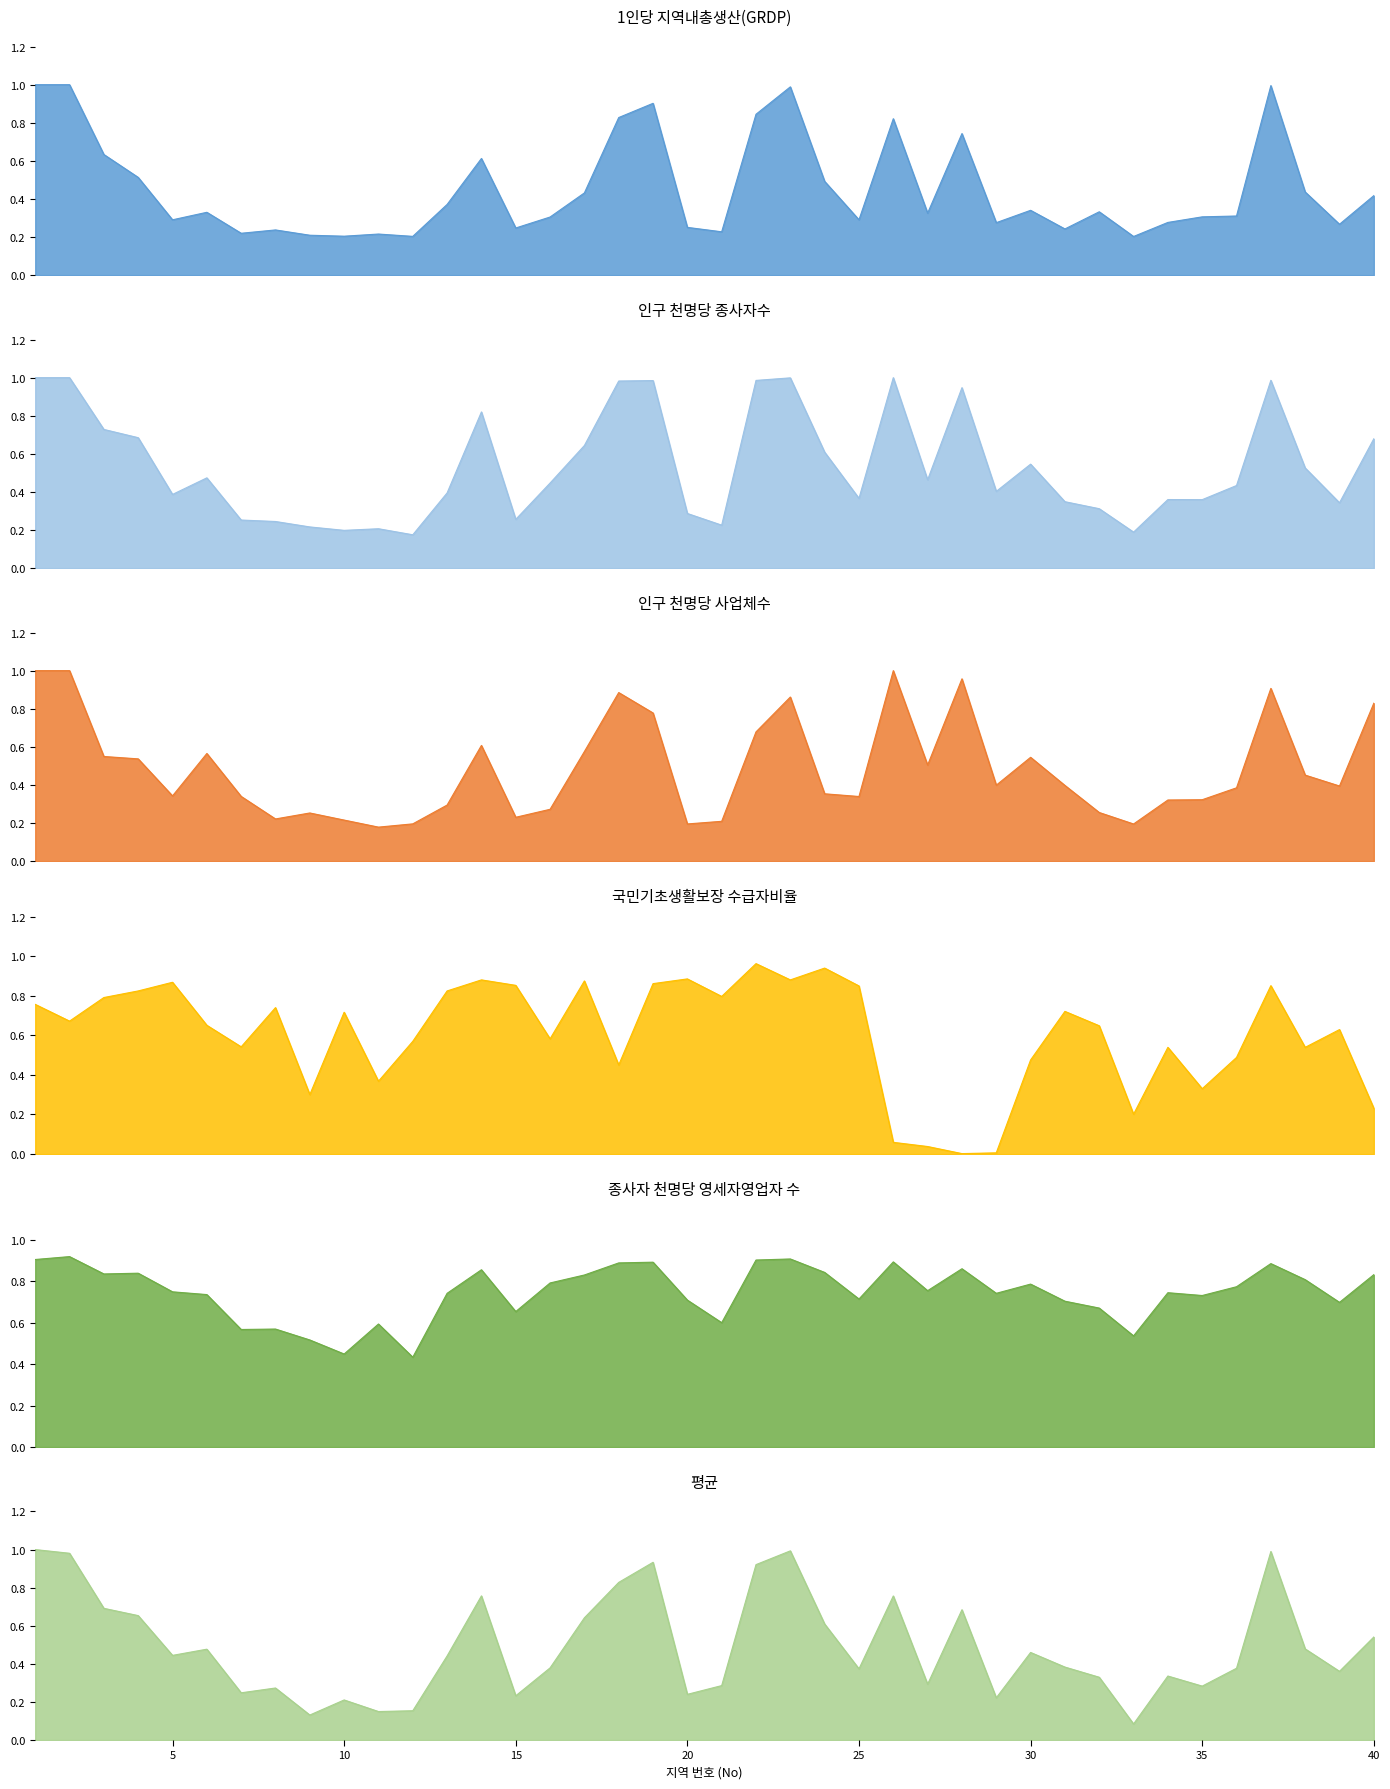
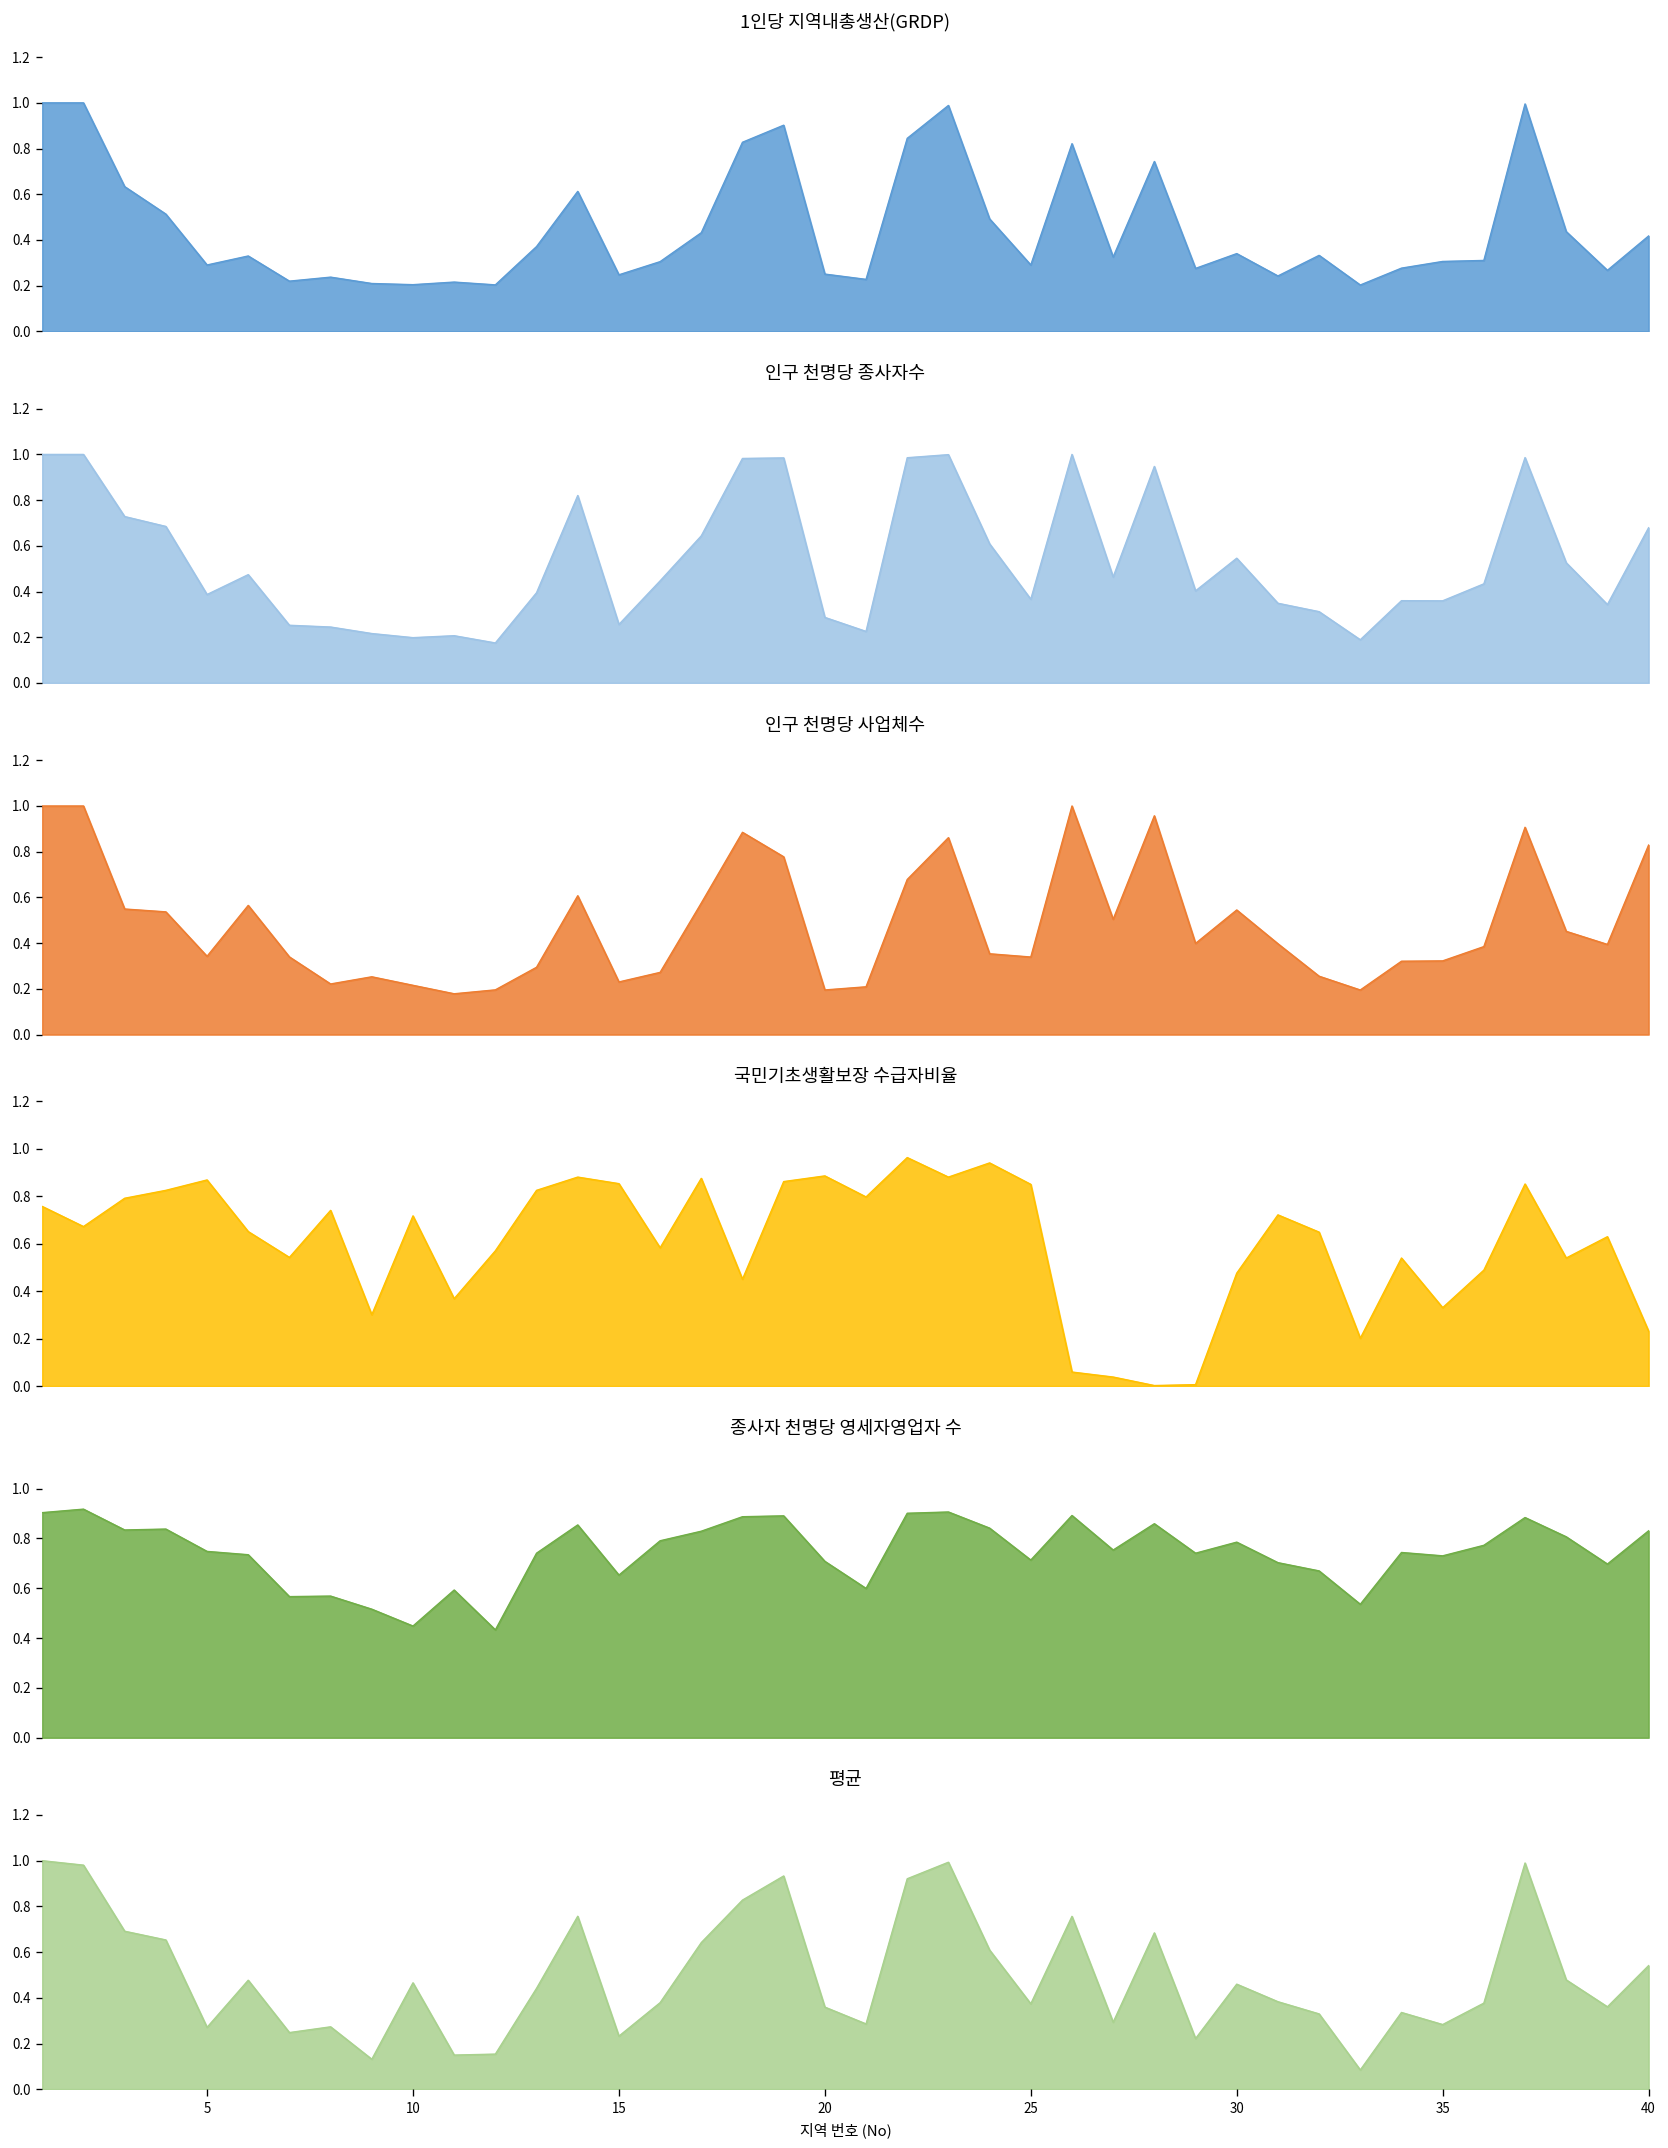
  {
    "평균": {
-     "5": 0.44,
-     "10": 0.21,
+     "5": 0.27,
+     "10": 0.47,
      "15": 0.23,
-     "20": 0.24,
+     "20": 0.36,
      "25": 0.37,
      "30": 0.46,
      "35": 0.28,
      "40": 0.54
    }
  }
